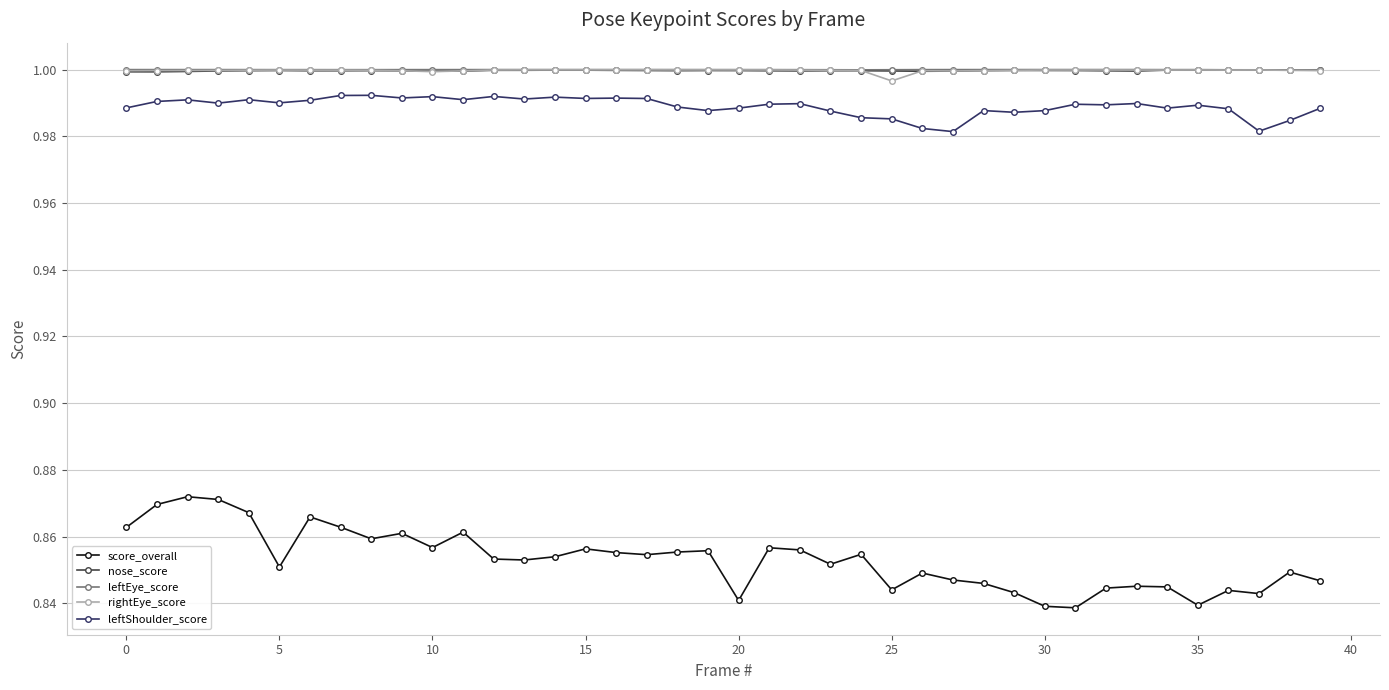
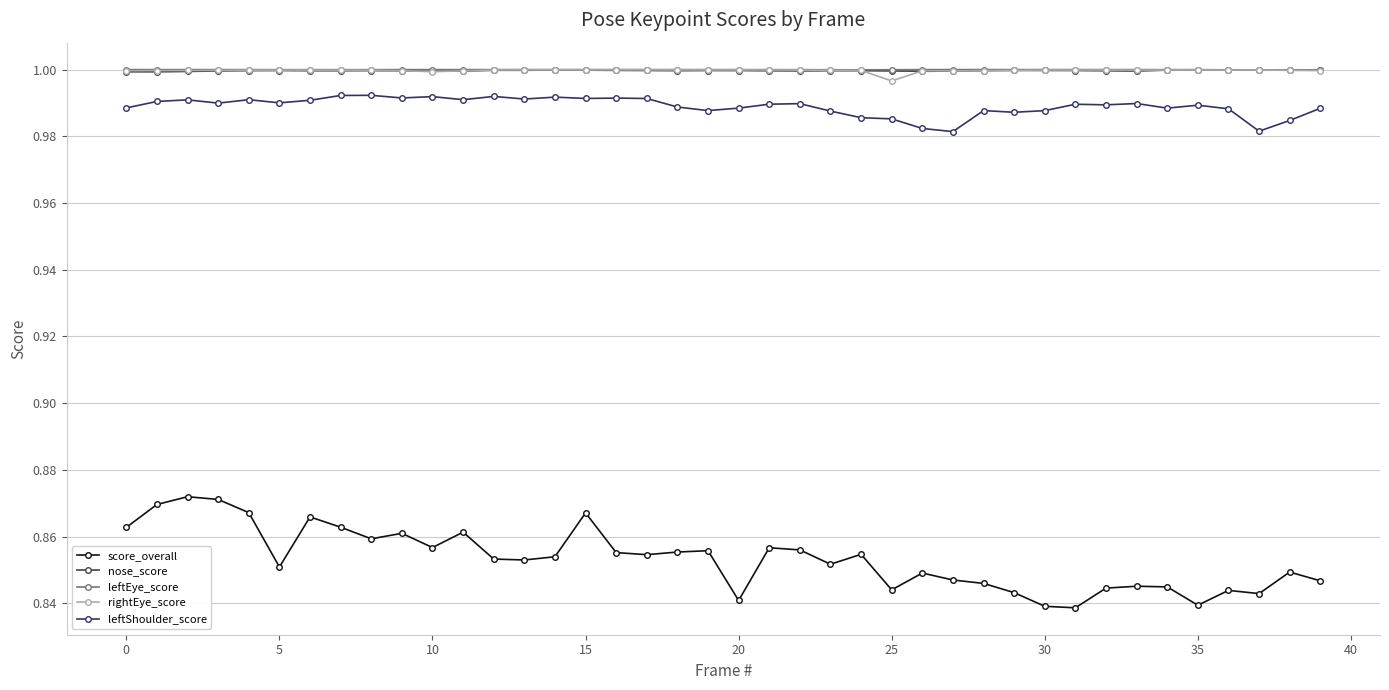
  {
    "score_overall": {
      "0": 0.863,
      "5": 0.851,
      "10": 0.857,
-     "15": 0.856,
+     "15": 0.867,
      "20": 0.841,
      "25": 0.844,
      "30": 0.839,
      "35": 0.839
    },
    "rightEye_score": {
      "25": 0.997
    }
  }
